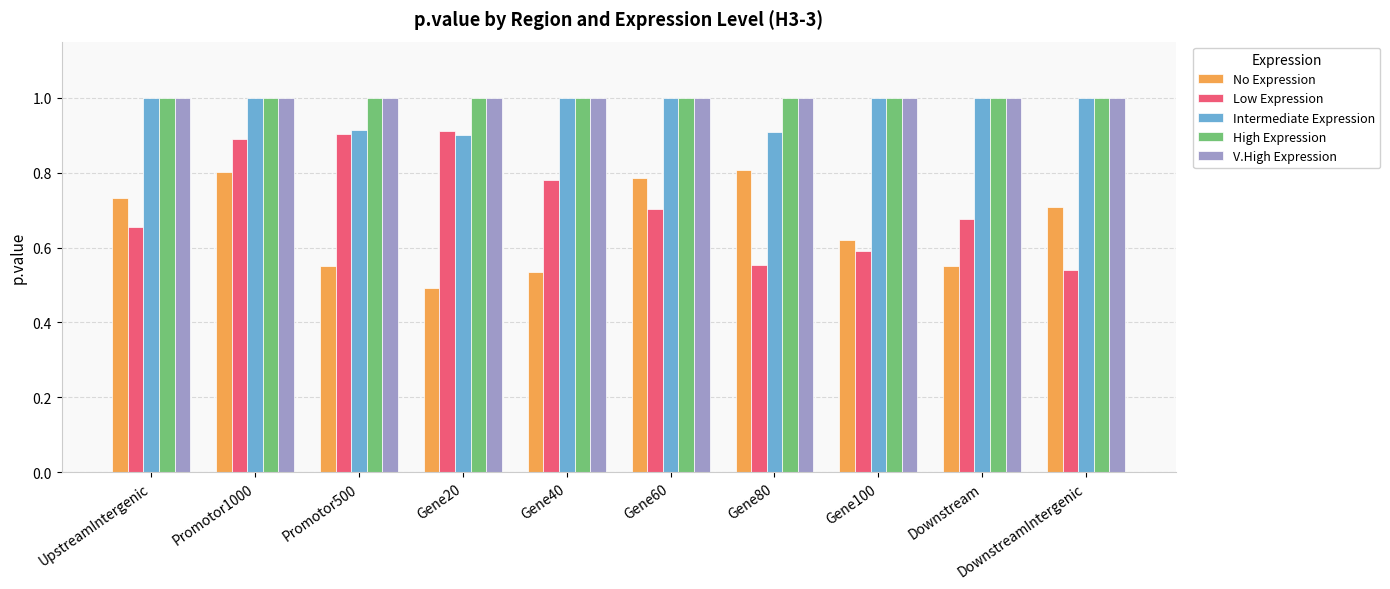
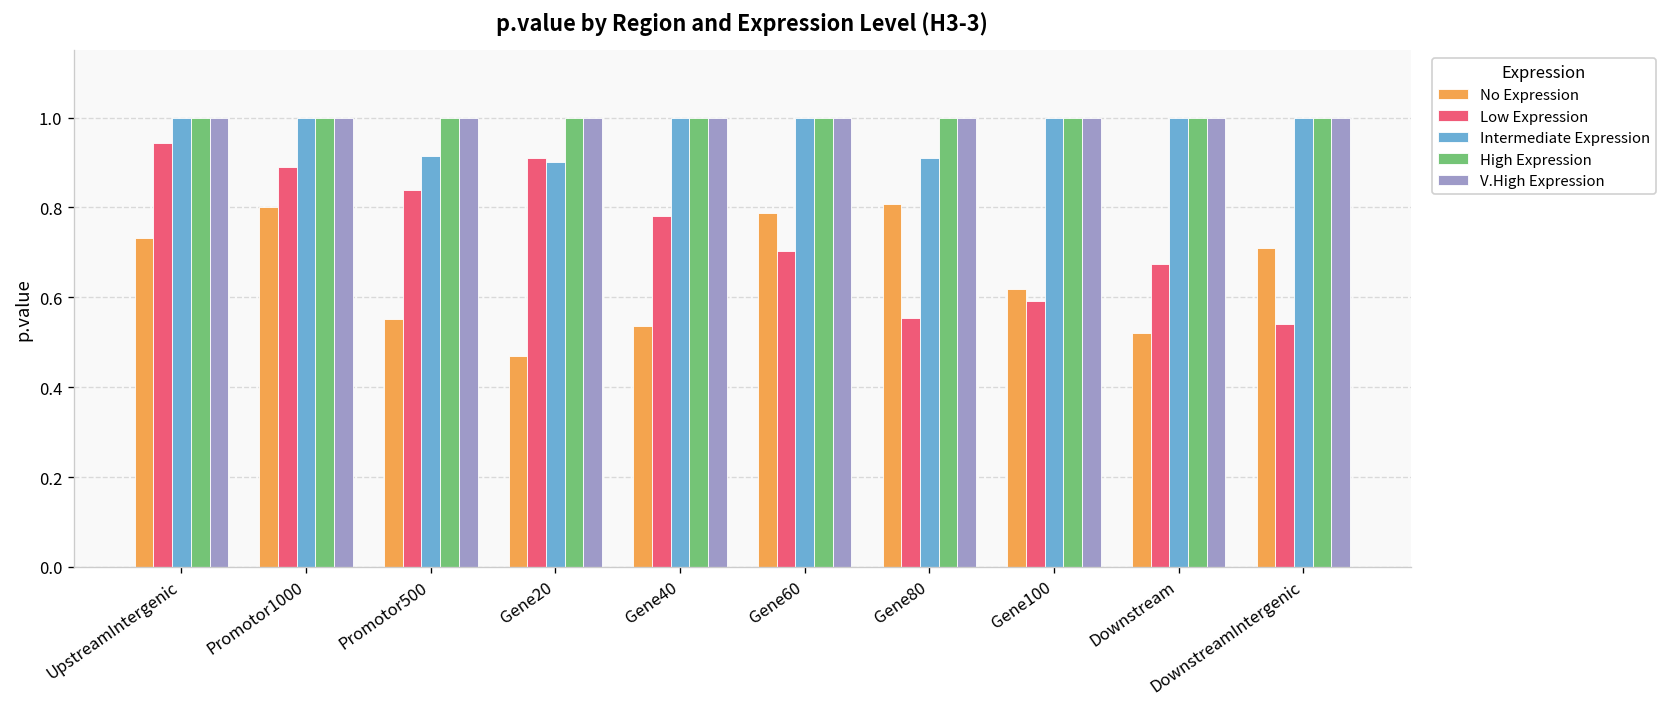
  {
    "No Expression": {
      "UpstreamIntergenic": 0.73,
      "Promotor1000": 0.80,
      "Promotor500": 0.55,
-     "Gene20": 0.49,
+     "Gene20": 0.47,
      "Gene40": 0.54,
      "Gene60": 0.79,
      "Gene80": 0.81,
      "Gene100": 0.62,
-     "Downstream": 0.55,
+     "Downstream": 0.52,
      "DownstreamIntergenic": 0.71
    },
    "Low Expression": {
-     "UpstreamIntergenic": 0.65,
+     "UpstreamIntergenic": 0.94,
      "Promotor1000": 0.89,
-     "Promotor500": 0.90,
+     "Promotor500": 0.84,
      "Gene20": 0.91,
      "Gene40": 0.78,
      "Gene60": 0.70,
      "Gene80": 0.55,
      "Gene100": 0.59,
      "Downstream": 0.68,
      "DownstreamIntergenic": 0.54
    },
    "High Expression": {
      "UpstreamIntergenic": 1.00,
      "Promotor1000": 1.00,
      "Promotor500": 1.00,
      "Gene20": 1.00,
      "Gene40": 1.00,
      "Gene60": 1.00,
      "Gene80": 1.00,
      "Gene100": 1.00,
      "Downstream": 1.00,
      "DownstreamIntergenic": 1.00
    }
  }
